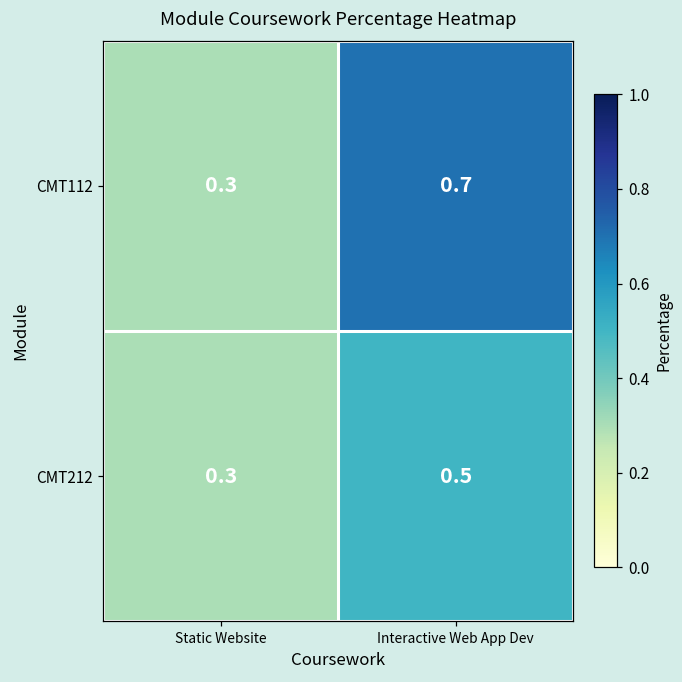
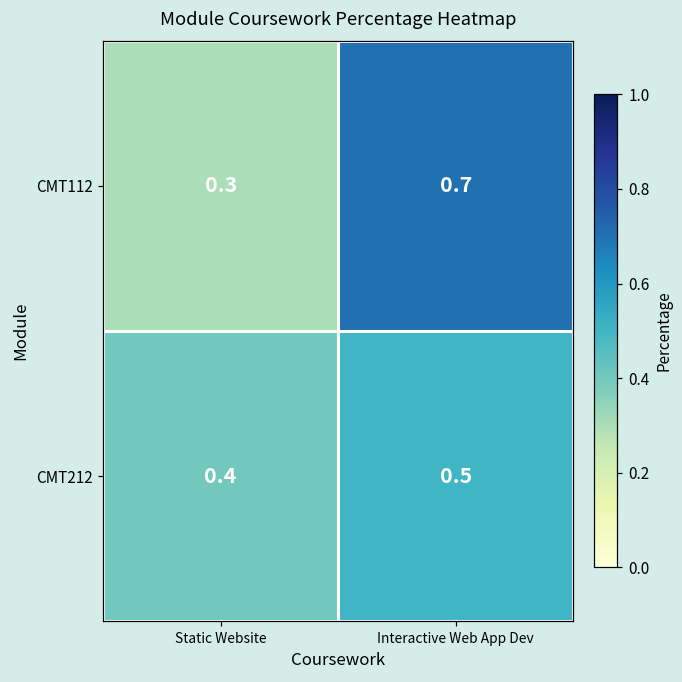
  {
    "CMT112": {
      "Static Website": 0.3,
      "Interactive Web App Dev": 0.7
    },
    "CMT212": {
-     "Static Website": 0.3,
+     "Static Website": 0.4,
      "Interactive Web App Dev": 0.5
    }
  }
